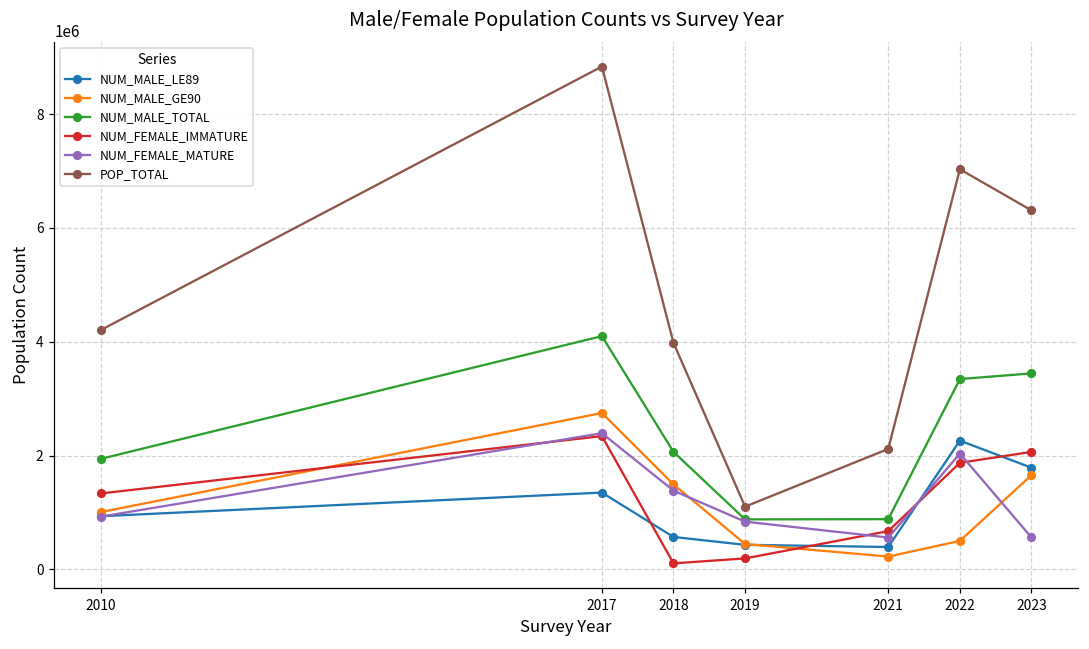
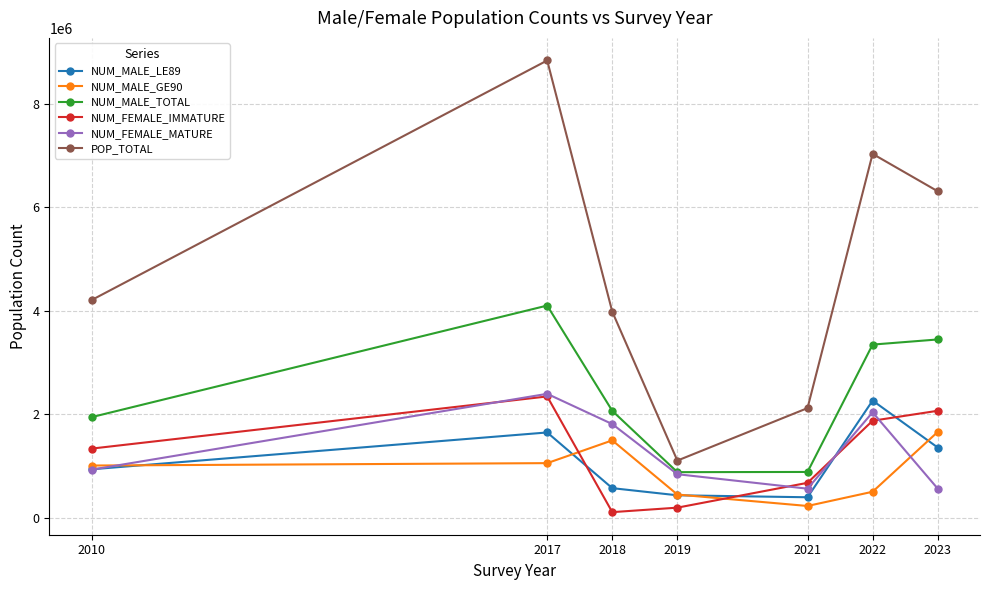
  {
    "NUM_MALE_LE89": {
-     "2017": 1400000,
+     "2017": 1600000,
      "2018": 600000,
      "2021": 400000,
      "2022": 2300000,
-     "2023": 1800000
+     "2023": 1400000
    },
    "NUM_MALE_GE90": {
      "2010": 1000000,
-     "2017": 2700000,
+     "2017": 1100000,
      "2018": 1500000,
      "2021": 200000,
      "2022": 500000,
      "2023": 1700000
    },
    "NUM_MALE_TOTAL": {
      "2010": 1900000,
      "2017": 4100000,
      "2018": 2100000,
      "2021": 900000,
      "2022": 3300000,
      "2023": 3400000
    },
    "NUM_FEMALE_IMMATURE": {
      "2010": 1300000,
      "2017": 2300000,
      "2018": 100000,
      "2019": 200000,
      "2021": 700000,
      "2022": 1900000,
      "2023": 2100000
    },
    "NUM_FEMALE_MATURE": {
      "2017": 2400000,
-     "2018": 1400000,
+     "2018": 1800000,
      "2021": 600000,
      "2022": 2000000,
      "2023": 600000
    },
    "POP_TOTAL": {
      "2010": 4200000,
      "2017": 8800000,
      "2018": 4000000,
      "2019": 1100000,
      "2021": 2100000,
      "2022": 7000000,
      "2023": 6300000
    }
  }
